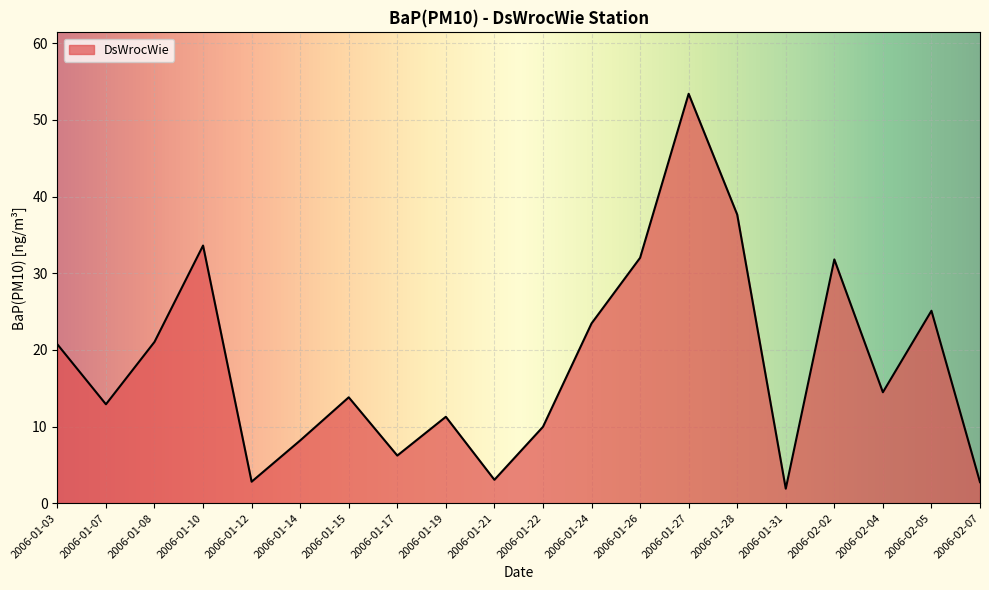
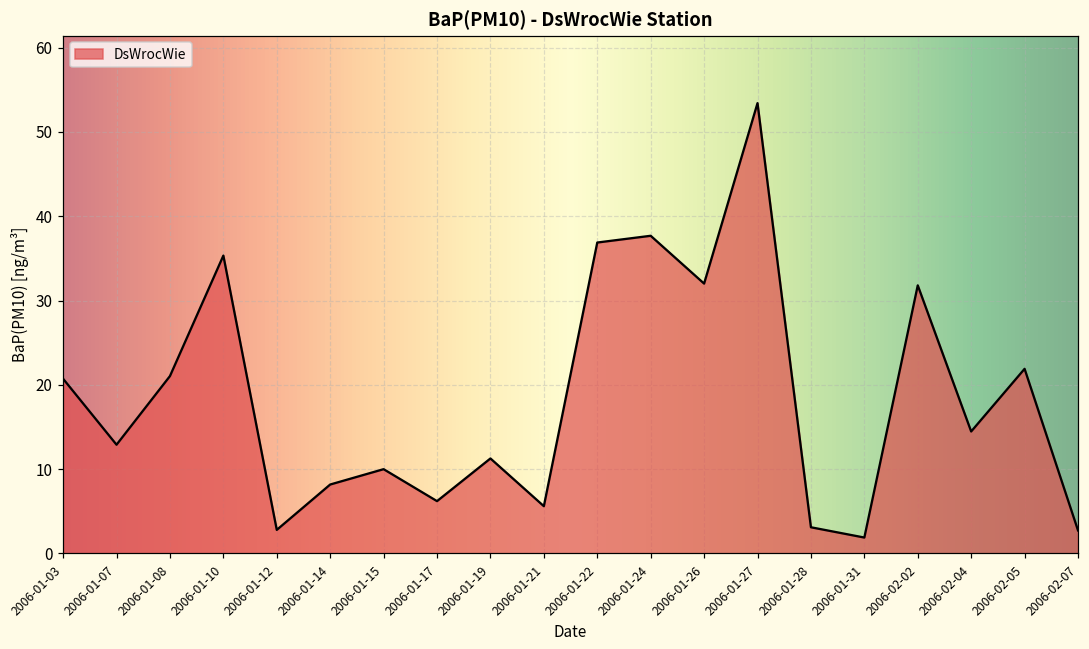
  {
    "2006-01-03": 21,
    "2006-01-07": 13,
    "2006-01-08": 21,
-   "2006-01-10": 34,
+   "2006-01-10": 35,
    "2006-01-12": 3,
    "2006-01-14": 8,
-   "2006-01-15": 14,
+   "2006-01-15": 10,
    "2006-01-17": 6,
    "2006-01-19": 11,
-   "2006-01-21": 3,
-   "2006-01-22": 10,
-   "2006-01-24": 23,
+   "2006-01-21": 6,
+   "2006-01-22": 37,
+   "2006-01-24": 38,
    "2006-01-26": 32,
    "2006-01-27": 53,
-   "2006-01-28": 38,
+   "2006-01-28": 3,
    "2006-01-31": 2,
    "2006-02-02": 32,
    "2006-02-04": 14,
-   "2006-02-05": 25,
+   "2006-02-05": 22,
    "2006-02-07": 3
  }
